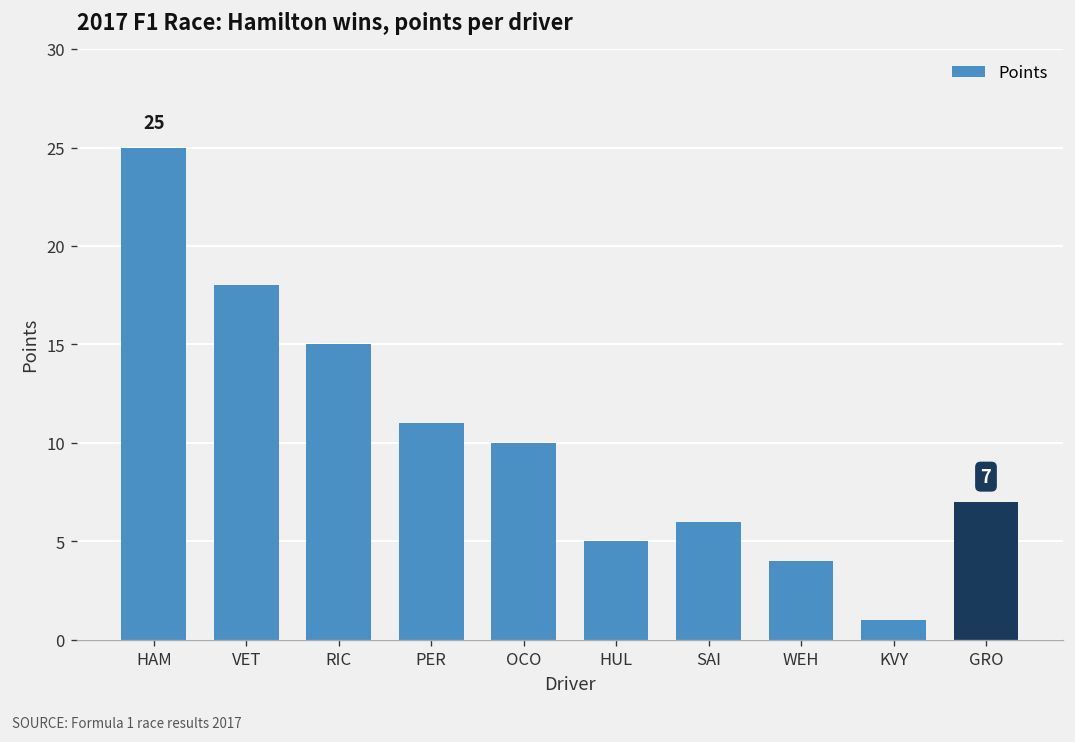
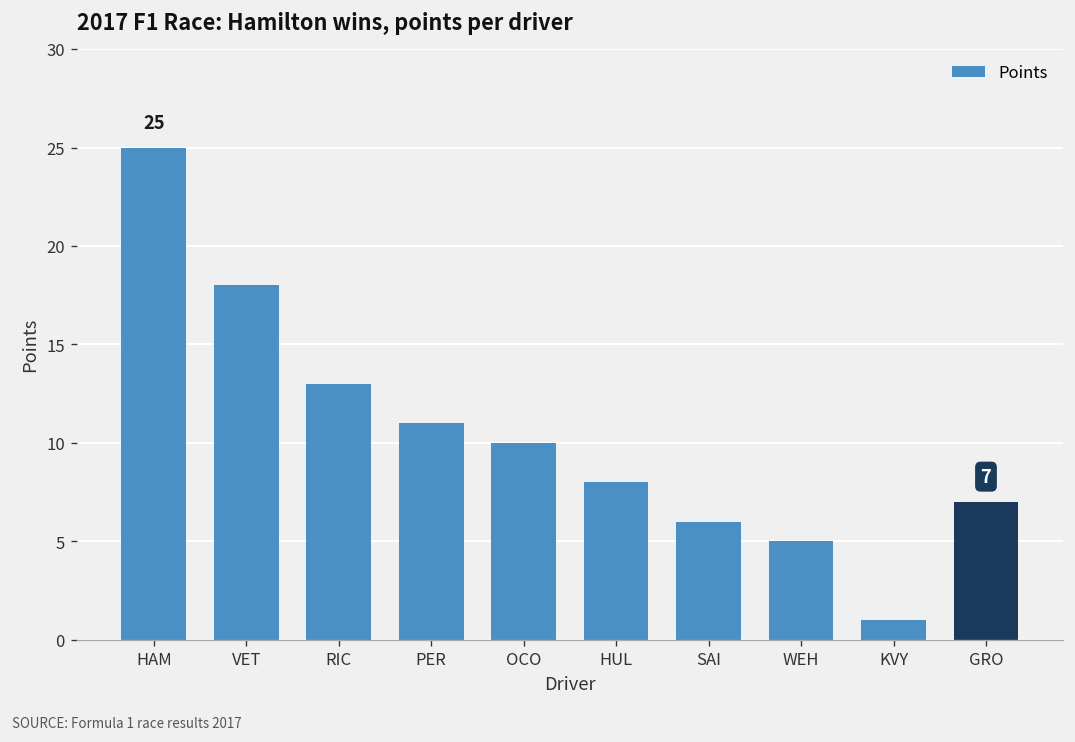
  {
    "VET": 18,
-   "RIC": 15,
+   "RIC": 13,
    "PER": 11,
    "OCO": 10,
-   "HUL": 5,
+   "HUL": 8,
    "SAI": 6,
-   "WEH": 4,
+   "WEH": 5,
    "KVY": 1
  }
